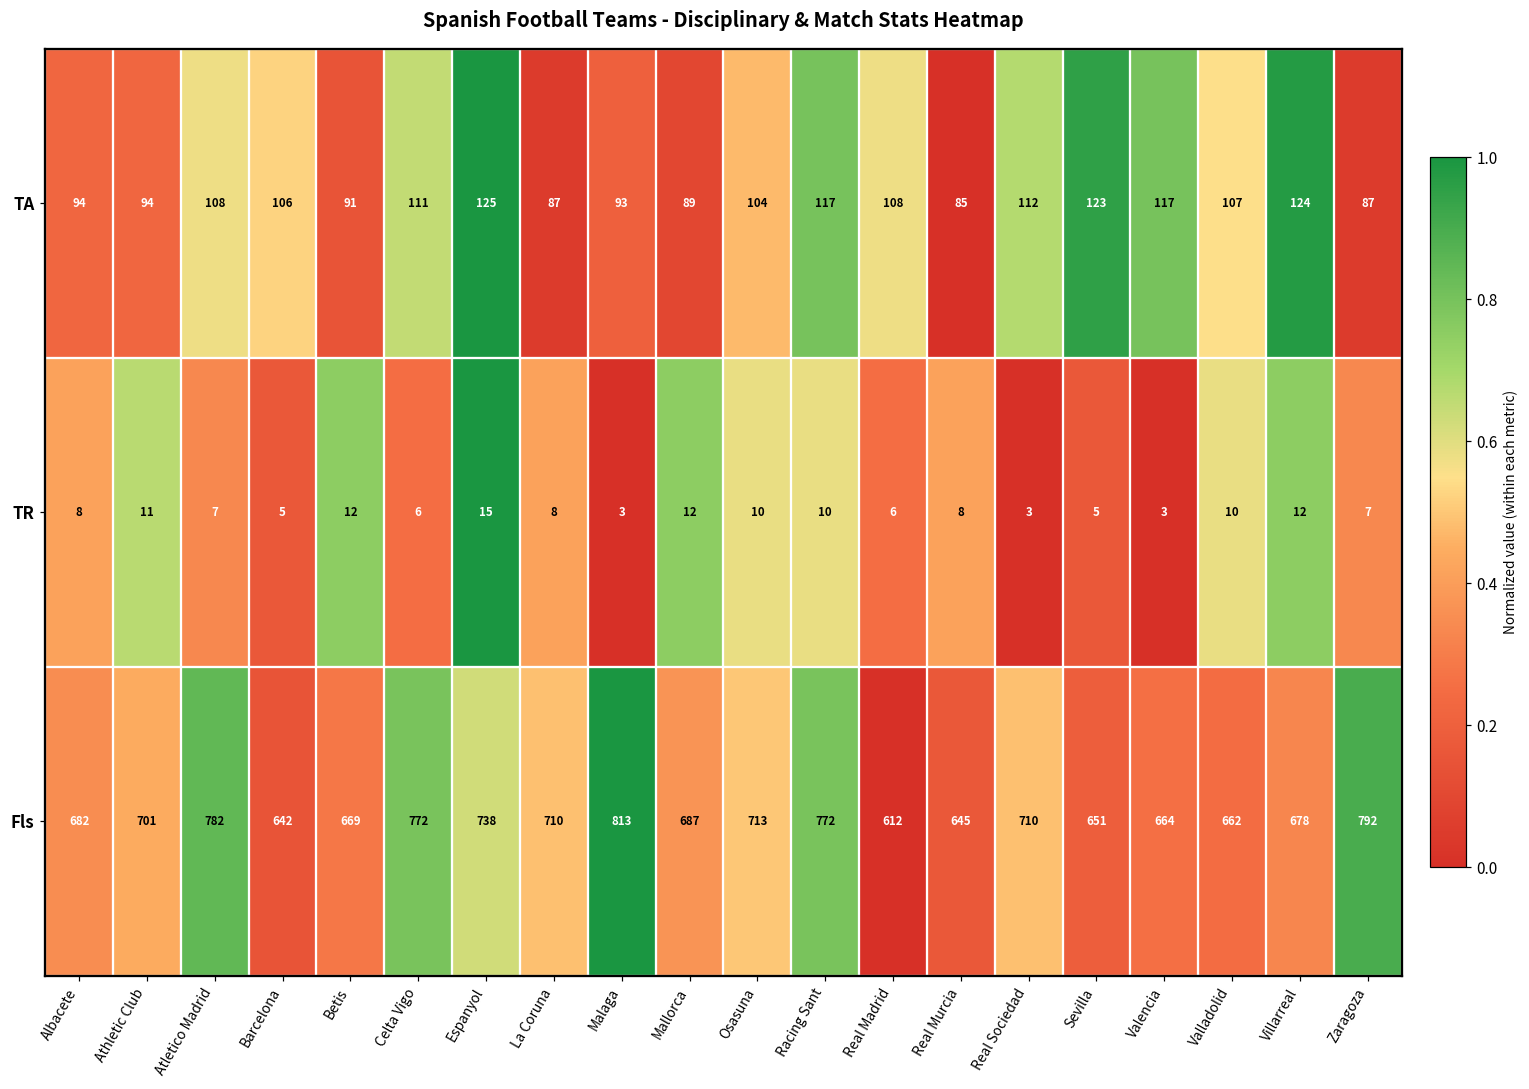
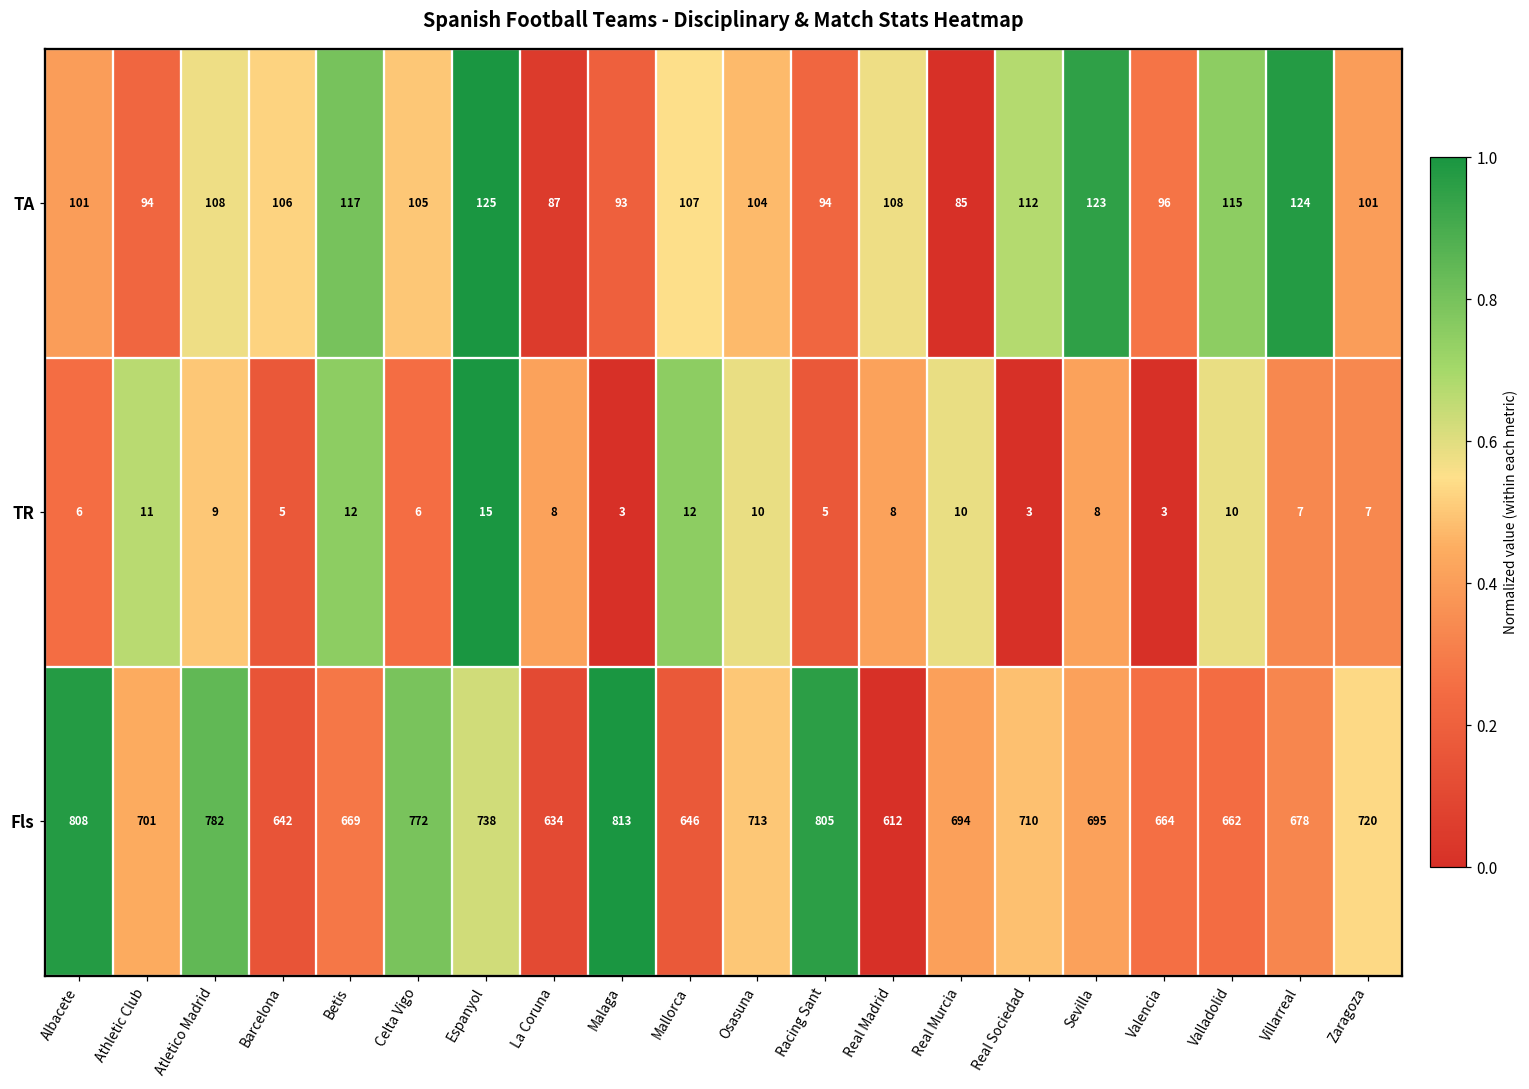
  {
    "TA": {
-     "Albacete": 94,
+     "Albacete": 101,
      "Athletic Club": 94,
      "Atletico Madrid": 108,
      "Barcelona": 106,
-     "Betis": 91,
-     "Celta Vigo": 111,
+     "Betis": 117,
+     "Celta Vigo": 105,
      "Espanyol": 125,
      "La Coruna": 87,
      "Malaga": 93,
-     "Mallorca": 89,
+     "Mallorca": 107,
      "Osasuna": 104,
-     "Racing Sant": 117,
+     "Racing Sant": 94,
      "Real Madrid": 108,
      "Real Murcia": 85,
      "Real Sociedad": 112,
      "Sevilla": 123,
-     "Valencia": 117,
-     "Valladolid": 107,
+     "Valencia": 96,
+     "Valladolid": 115,
      "Villarreal": 124,
-     "Zaragoza": 87
+     "Zaragoza": 101
    },
    "TR": {
-     "Albacete": 8,
+     "Albacete": 6,
      "Athletic Club": 11,
-     "Atletico Madrid": 7,
+     "Atletico Madrid": 9,
      "Barcelona": 5,
      "Betis": 12,
      "Celta Vigo": 6,
      "Espanyol": 15,
      "La Coruna": 8,
      "Malaga": 3,
      "Mallorca": 12,
      "Osasuna": 10,
-     "Racing Sant": 10,
-     "Real Madrid": 6,
-     "Real Murcia": 8,
+     "Racing Sant": 5,
+     "Real Madrid": 8,
+     "Real Murcia": 10,
      "Real Sociedad": 3,
-     "Sevilla": 5,
+     "Sevilla": 8,
      "Valencia": 3,
      "Valladolid": 10,
-     "Villarreal": 12,
+     "Villarreal": 7,
      "Zaragoza": 7
    },
    "Fls": {
-     "Albacete": 682,
+     "Albacete": 808,
      "Athletic Club": 701,
      "Atletico Madrid": 782,
      "Barcelona": 642,
      "Betis": 669,
      "Celta Vigo": 772,
      "Espanyol": 738,
-     "La Coruna": 710,
+     "La Coruna": 634,
      "Malaga": 813,
-     "Mallorca": 687,
+     "Mallorca": 646,
      "Osasuna": 713,
-     "Racing Sant": 772,
+     "Racing Sant": 805,
      "Real Madrid": 612,
-     "Real Murcia": 645,
+     "Real Murcia": 694,
      "Real Sociedad": 710,
-     "Sevilla": 651,
+     "Sevilla": 695,
      "Valencia": 664,
      "Valladolid": 662,
      "Villarreal": 678,
-     "Zaragoza": 792
+     "Zaragoza": 720
    }
  }
